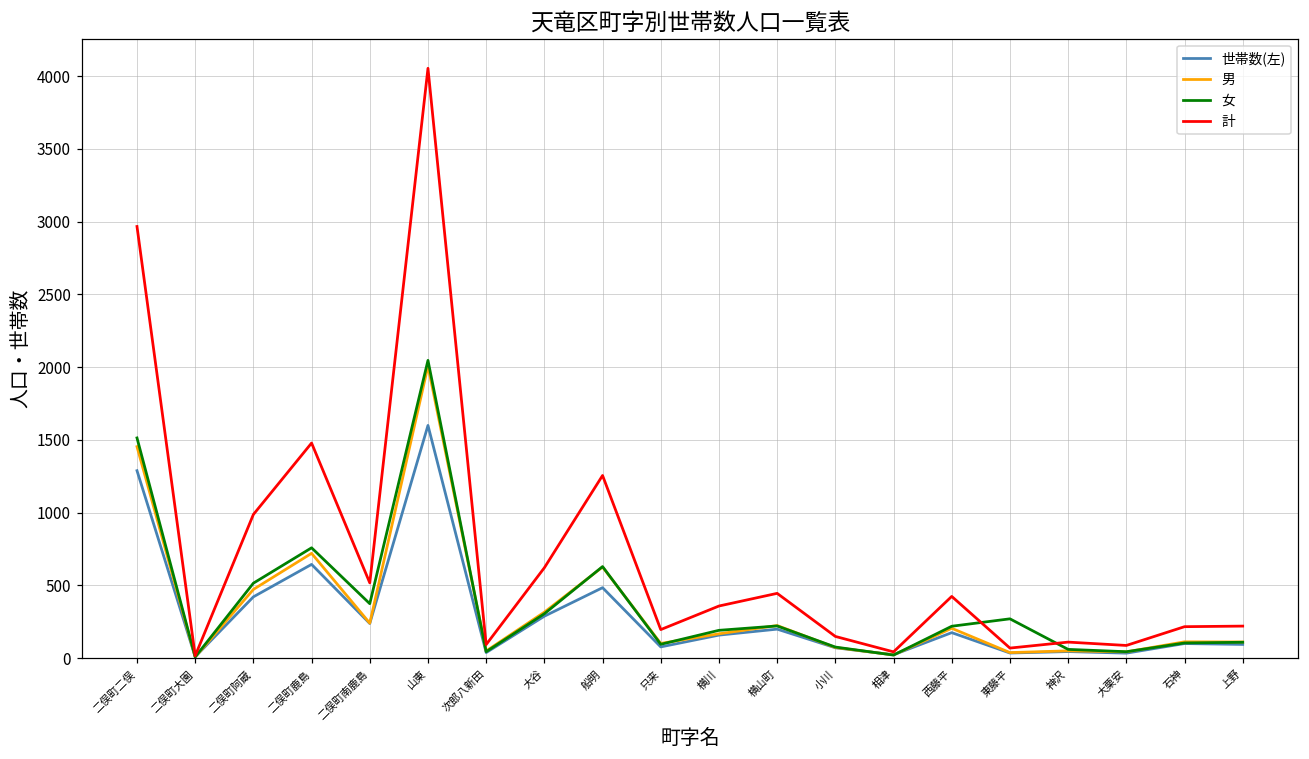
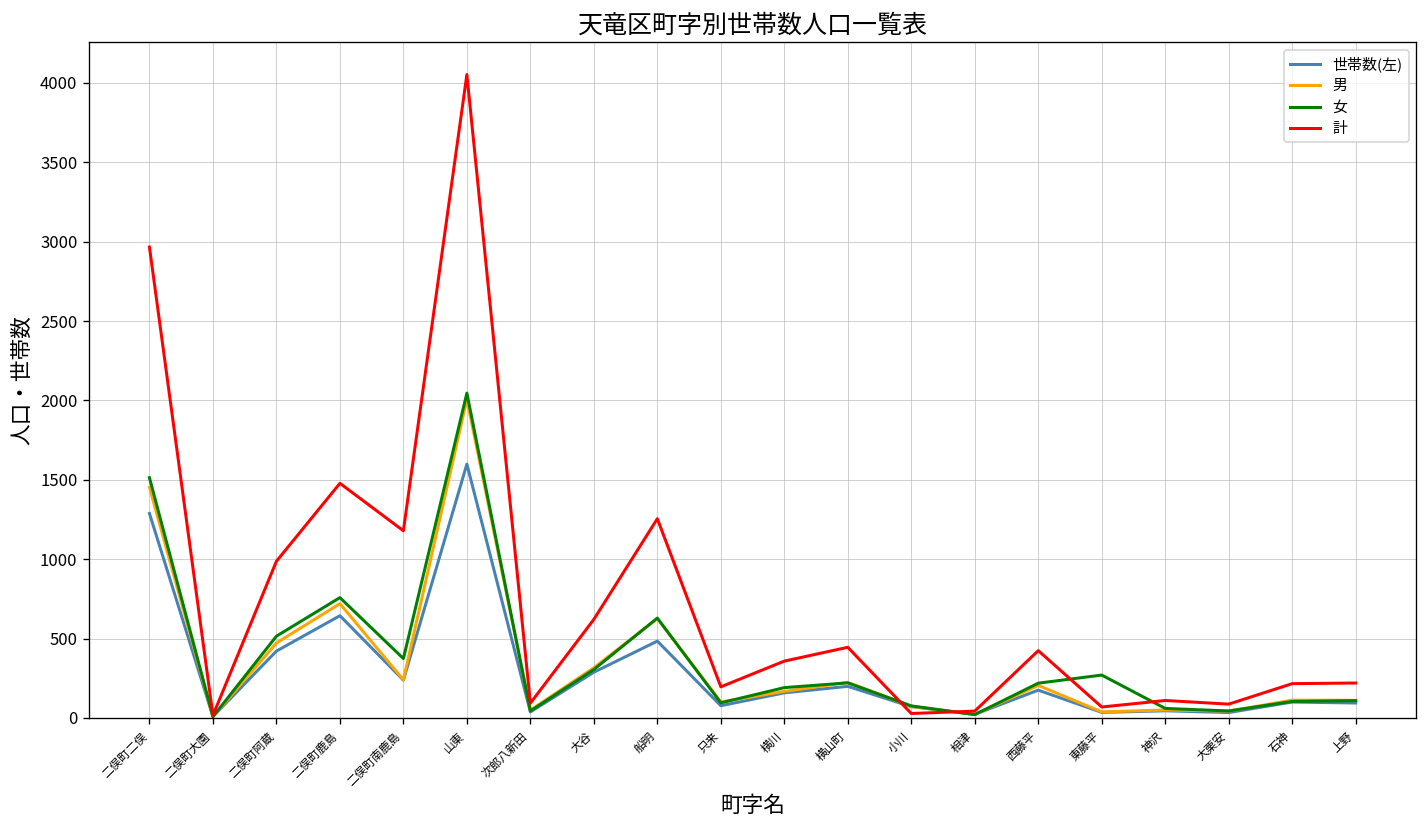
  {
    "世帯数(左)": {
      "二俣町二俣": 1290,
      "二俣町阿蔵": 420,
      "二俣町鹿島": 640,
      "山東": 1600,
      "船明": 480,
      "横山町": 200,
      "西藤平": 180
    },
    "男": {
      "二俣町二俣": 1450,
      "二俣町阿蔵": 470,
      "二俣町鹿島": 720,
      "山東": 2010
    },
    "女": {
      "二俣町二俣": 1510,
      "二俣町阿蔵": 520,
      "二俣町鹿島": 760,
      "二俣町南鹿島": 370,
      "山東": 2050,
      "横川": 190,
      "東藤平": 270
    },
    "計": {
      "二俣町二俣": 2970,
      "二俣町阿蔵": 990,
      "二俣町鹿島": 1480,
-     "二俣町南鹿島": 520,
+     "二俣町南鹿島": 1180,
      "山東": 4050,
      "次郎八新田": 90,
      "大谷": 620,
      "船明": 1260,
      "只来": 200,
      "横川": 360,
      "横山町": 450,
-     "小川": 150,
+     "小川": 30,
      "相津": 40,
      "西藤平": 420,
      "東藤平": 70,
      "神沢": 110,
      "大栗安": 90,
      "石神": 220,
      "上野": 220
    }
  }
